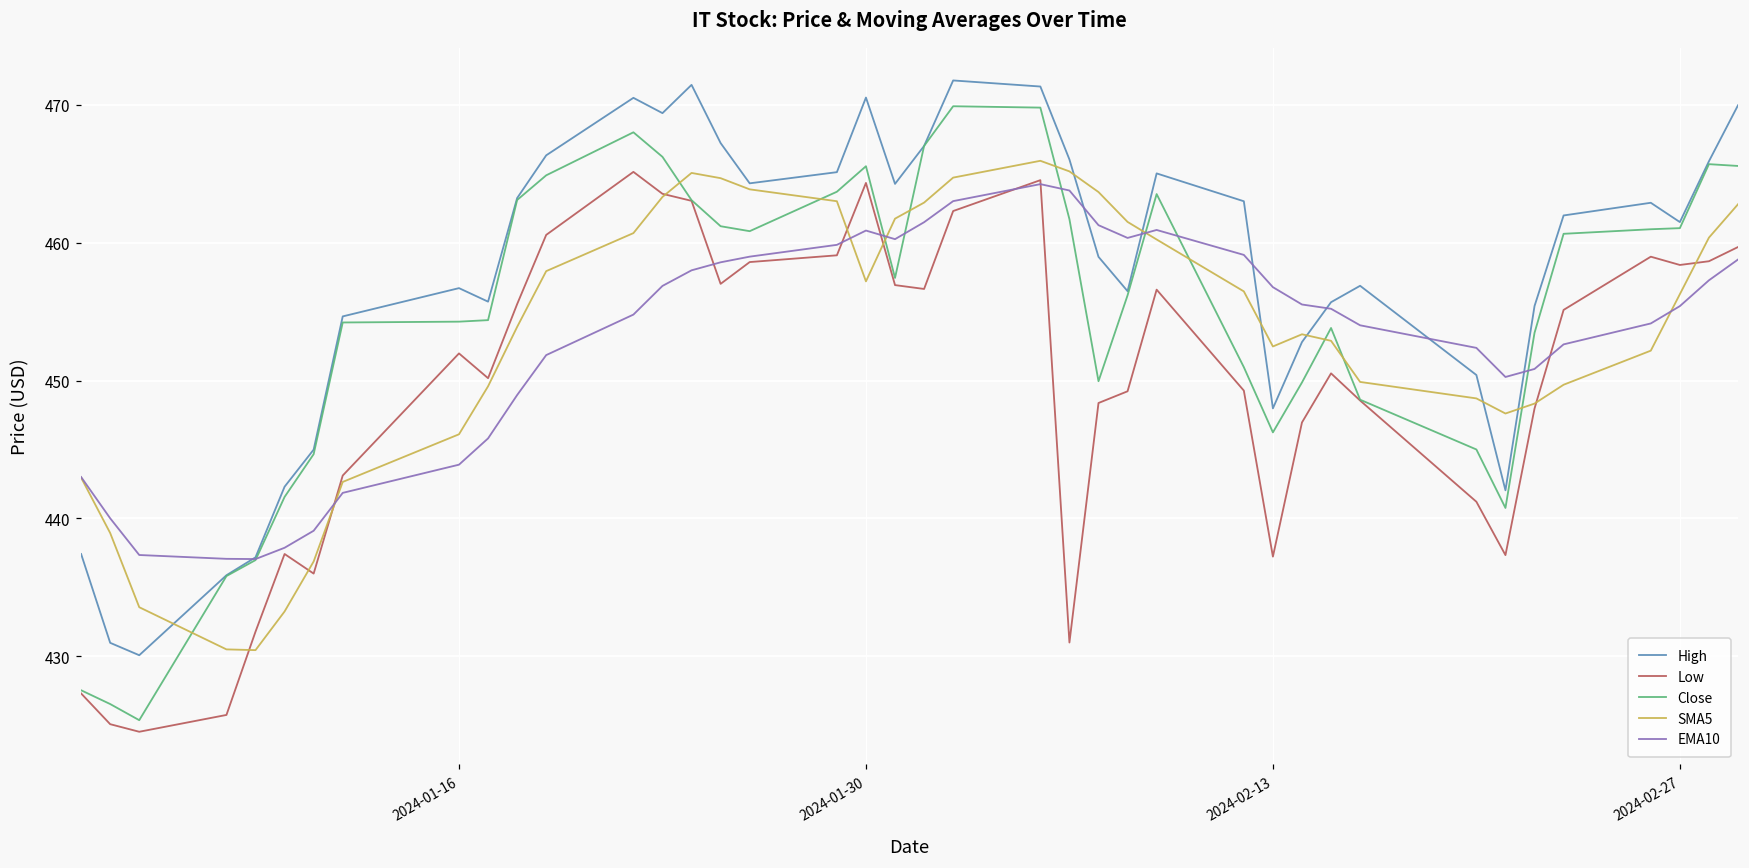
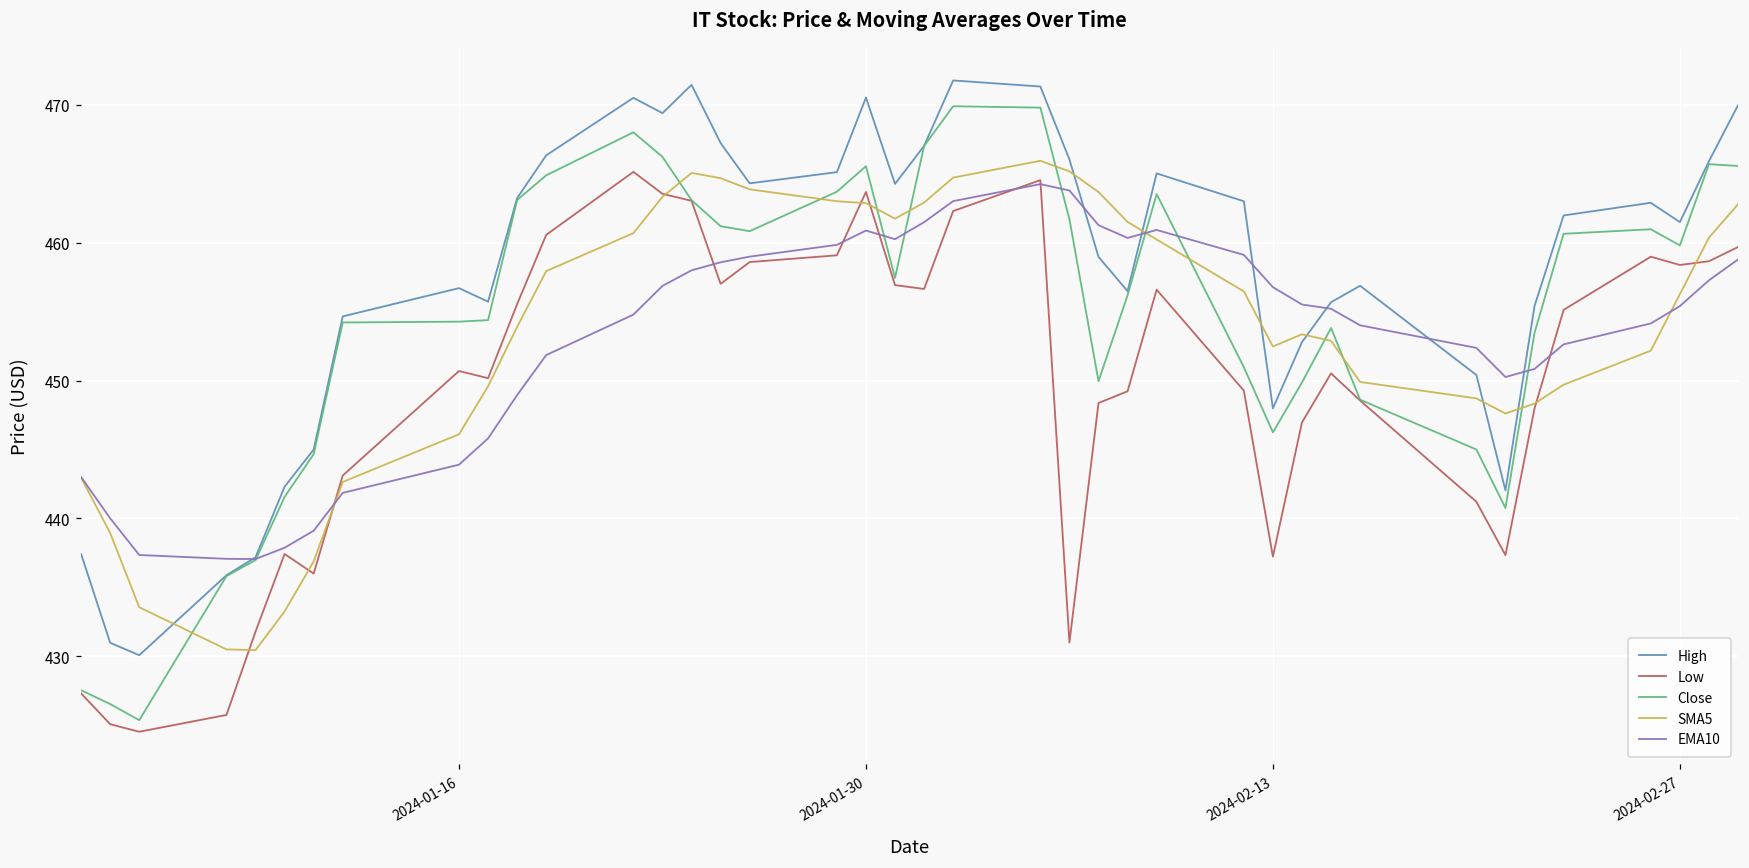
  {
    "Low": {
-     "2024-01-16": 452.0,
-     "2024-01-30": 464.3,
+     "2024-01-16": 450.7,
+     "2024-01-30": 463.7,
      "2024-02-13": 437.2,
      "2024-02-27": 458.4
    },
    "Close": {
      "2024-01-16": 454.3,
      "2024-01-30": 465.5,
      "2024-02-13": 446.2,
-     "2024-02-27": 461.0
+     "2024-02-27": 459.8
    },
    "SMA5": {
      "2024-01-16": 446.1,
-     "2024-01-30": 457.2,
+     "2024-01-30": 462.9,
      "2024-02-13": 452.5,
      "2024-02-27": 456.3
    }
  }
